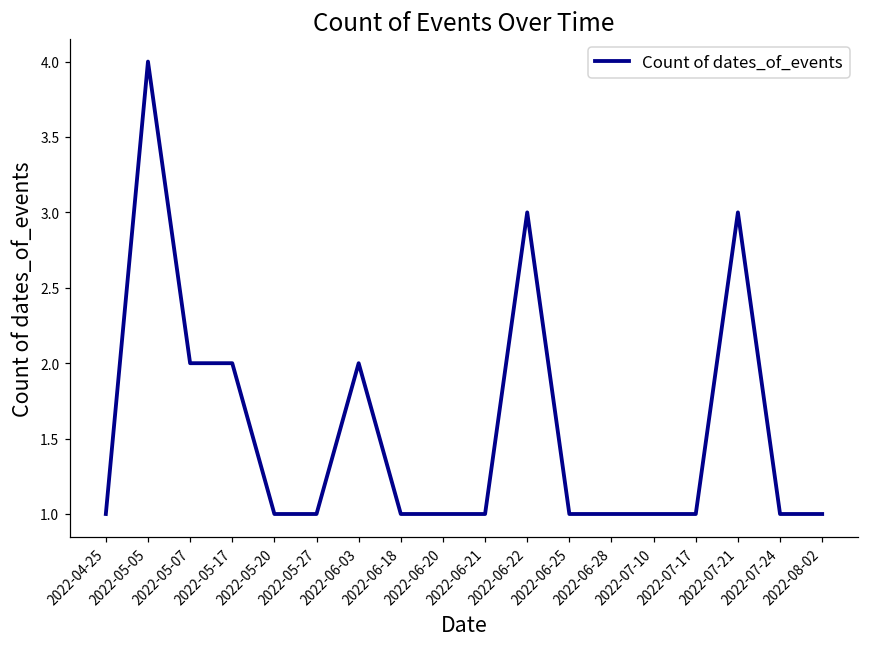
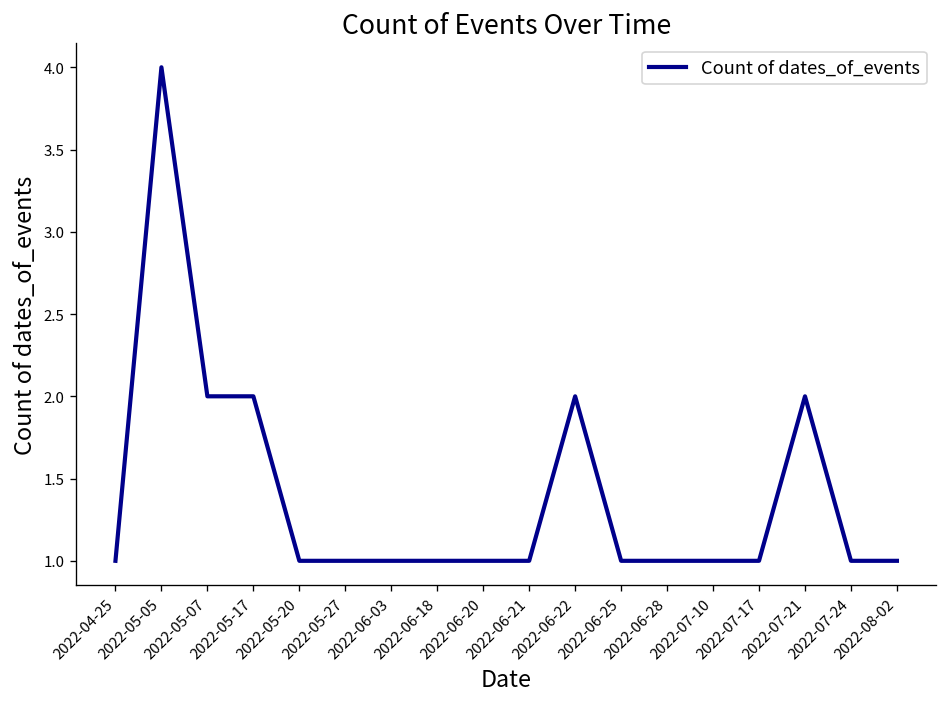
  {
    "2022-04-25": 1,
    "2022-05-05": 4,
    "2022-05-07": 2,
    "2022-05-17": 2,
    "2022-05-20": 1,
    "2022-05-27": 1,
-   "2022-06-03": 2,
+   "2022-06-03": 1,
    "2022-06-18": 1,
    "2022-06-20": 1,
    "2022-06-21": 1,
-   "2022-06-22": 3,
+   "2022-06-22": 2,
    "2022-06-25": 1,
    "2022-06-28": 1,
    "2022-07-10": 1,
    "2022-07-17": 1,
-   "2022-07-21": 3,
+   "2022-07-21": 2,
    "2022-07-24": 1,
    "2022-08-02": 1
  }
